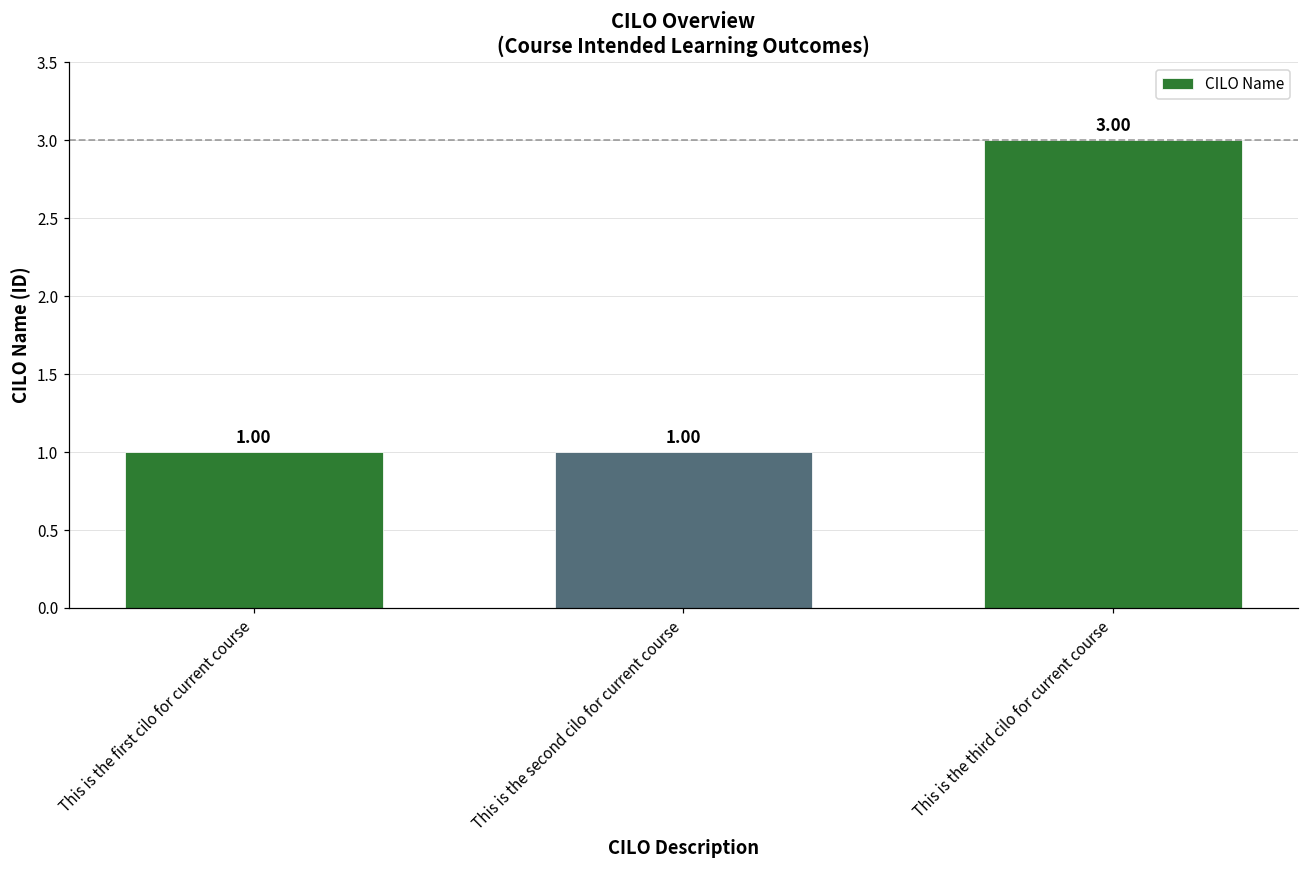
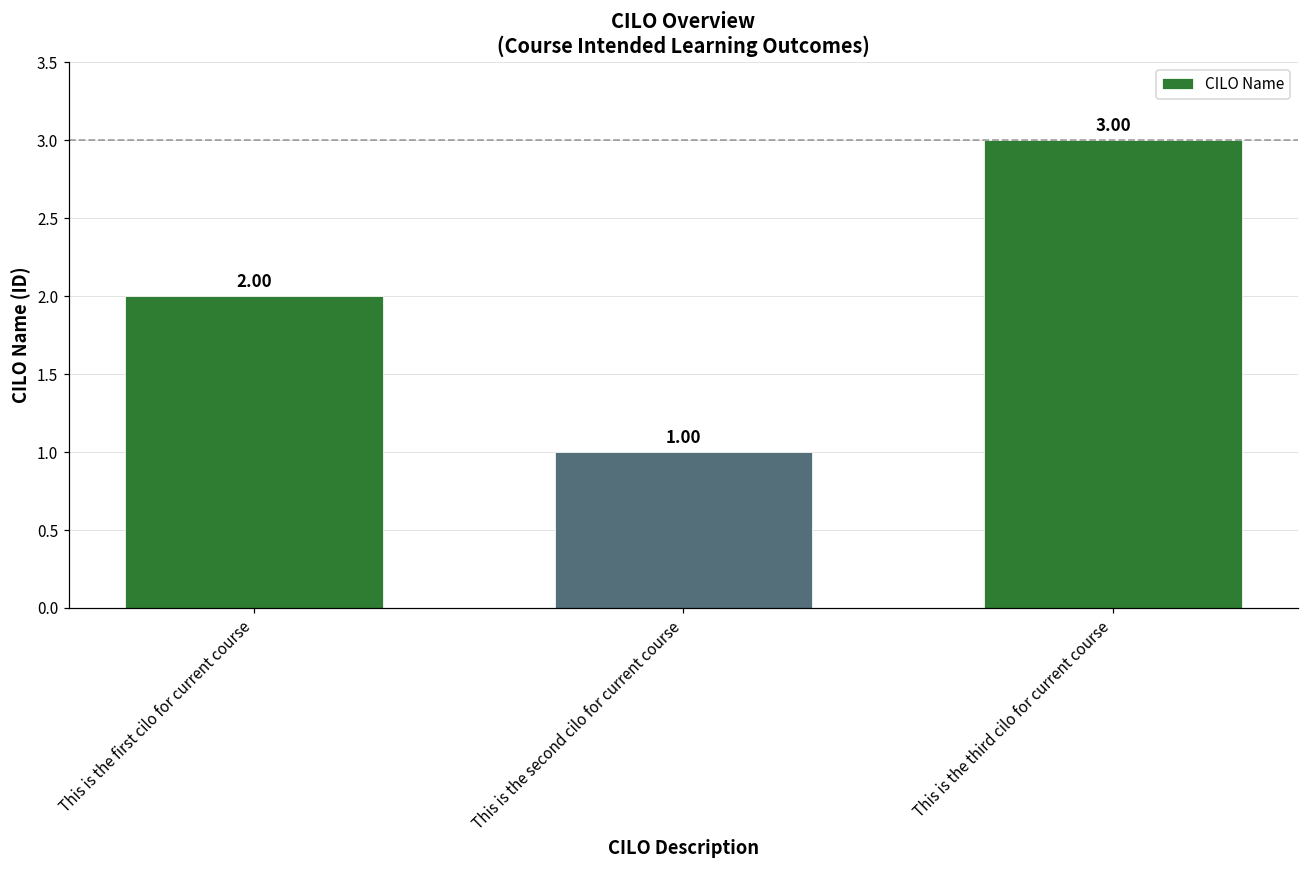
  {
-   "This is the first cilo for current course": 1.00,
+   "This is the first cilo for current course": 2.00,
    "This is the second cilo for current course": 1.00,
    "This is the third cilo for current course": 3.00
  }
